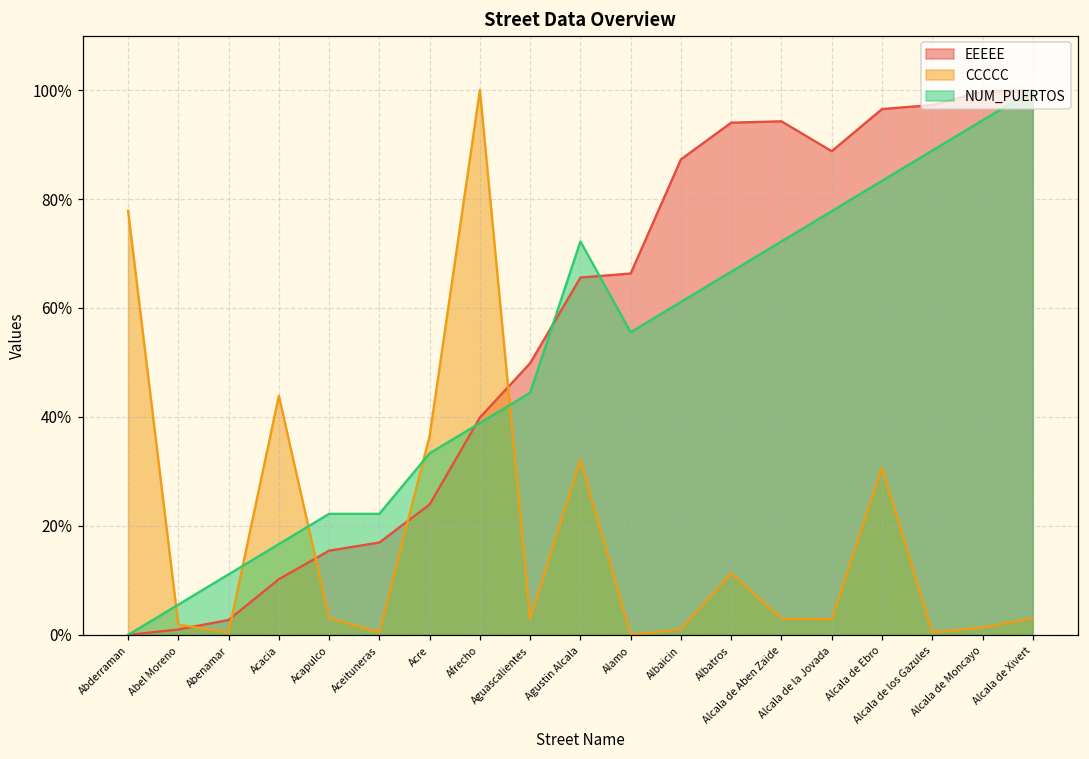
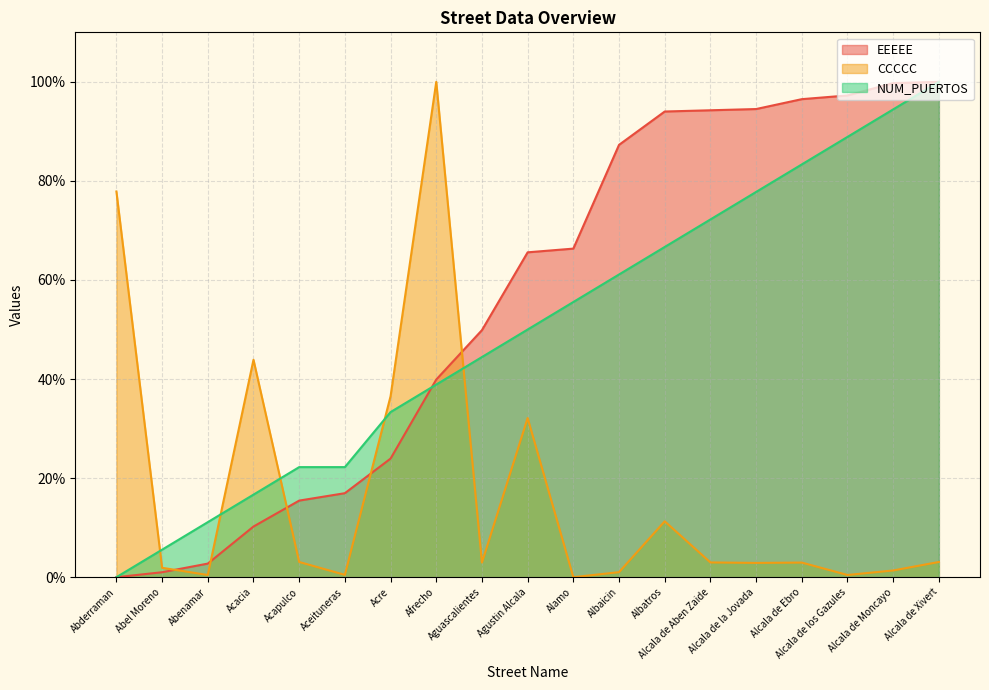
  {
    "EEEEE": {
      "Abel Moreno": "1%",
      "Abenamar": "3%",
      "Acacia": "10%",
      "Acapulco": "15%",
      "Aceituneras": "17%",
      "Acre": "24%",
      "Afrecho": "40%",
      "Aguascalientes": "50%",
      "Agustin Alcala": "66%",
      "Alamo": "66%",
      "Albaicin": "87%",
      "Albatros": "94%",
      "Alcala de Aben Zaide": "94%",
-     "Alcala de la Jovada": "89%",
+     "Alcala de la Jovada": "95%",
      "Alcala de Ebro": "97%"
    },
    "CCCCC": {
      "Abderraman": "78%",
      "Abel Moreno": "2%",
      "Abenamar": "0%",
      "Acacia": "44%",
      "Acapulco": "3%",
      "Aceituneras": "0%",
      "Acre": "37%",
      "Afrecho": "100%",
      "Aguascalientes": "3%",
      "Agustin Alcala": "32%",
      "Alamo": "0%",
      "Albaicin": "1%",
      "Albatros": "11%",
      "Alcala de Aben Zaide": "3%",
      "Alcala de la Jovada": "3%",
-     "Alcala de Ebro": "31%",
+     "Alcala de Ebro": "3%",
      "Alcala de los Gazules": "0%",
      "Alcala de Moncayo": "1%",
      "Alcala de Xivert": "3%"
    },
    "NUM_PUERTOS": {
      "Abel Moreno": "6%",
      "Abenamar": "11%",
      "Acacia": "17%",
      "Acapulco": "22%",
      "Aceituneras": "22%",
      "Acre": "33%",
      "Afrecho": "39%",
      "Aguascalientes": "44%",
-     "Agustin Alcala": "72%",
+     "Agustin Alcala": "50%",
      "Alamo": "56%",
      "Albaicin": "61%",
      "Albatros": "67%",
      "Alcala de Aben Zaide": "72%",
      "Alcala de la Jovada": "78%",
      "Alcala de Ebro": "83%",
      "Alcala de los Gazules": "89%",
      "Alcala de Moncayo": "94%"
    }
  }
